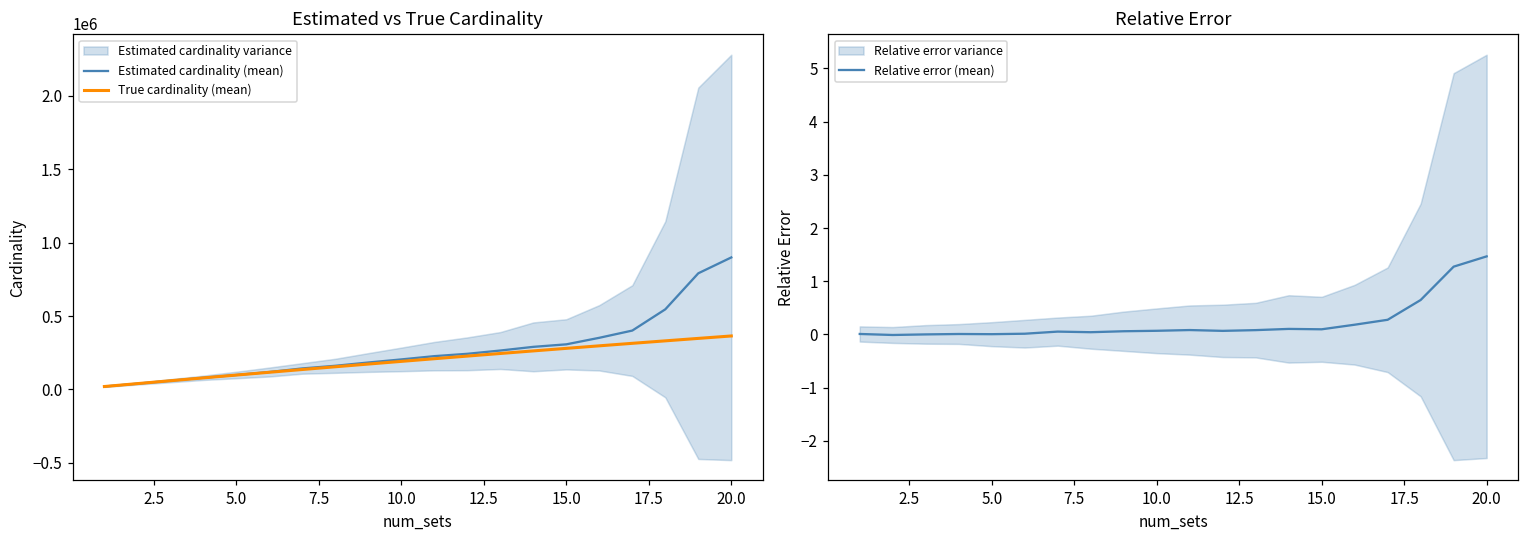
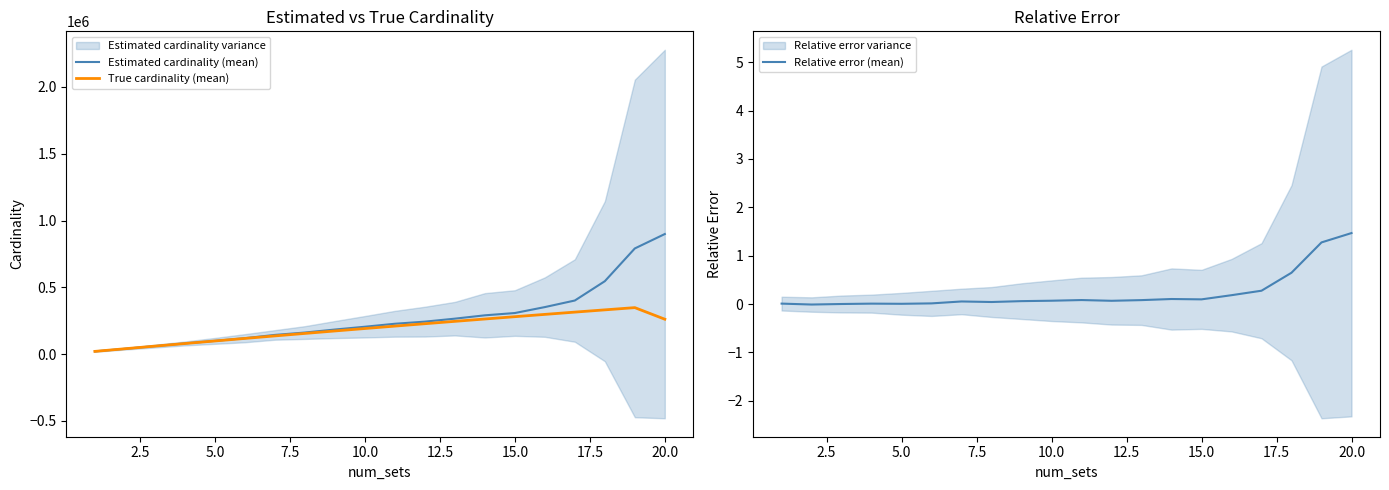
  {
    "Estimated vs True Cardinality": {
      "True cardinality (mean)": {
        "15.0": 280000,
-       "20.0": 360000
+       "20.0": 260000
      }
    }
  }
